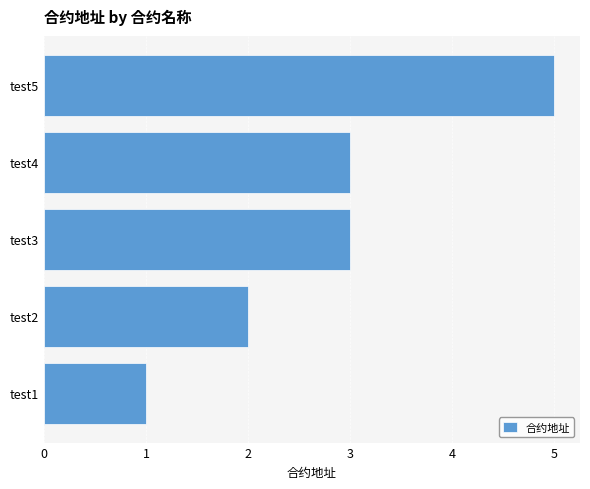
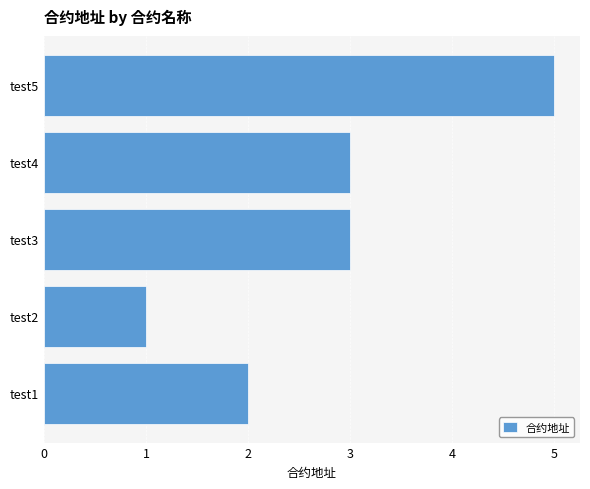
  {
    "test5": 5,
    "test4": 3,
    "test3": 3,
-   "test2": 2,
-   "test1": 1
+   "test2": 1,
+   "test1": 2
  }
